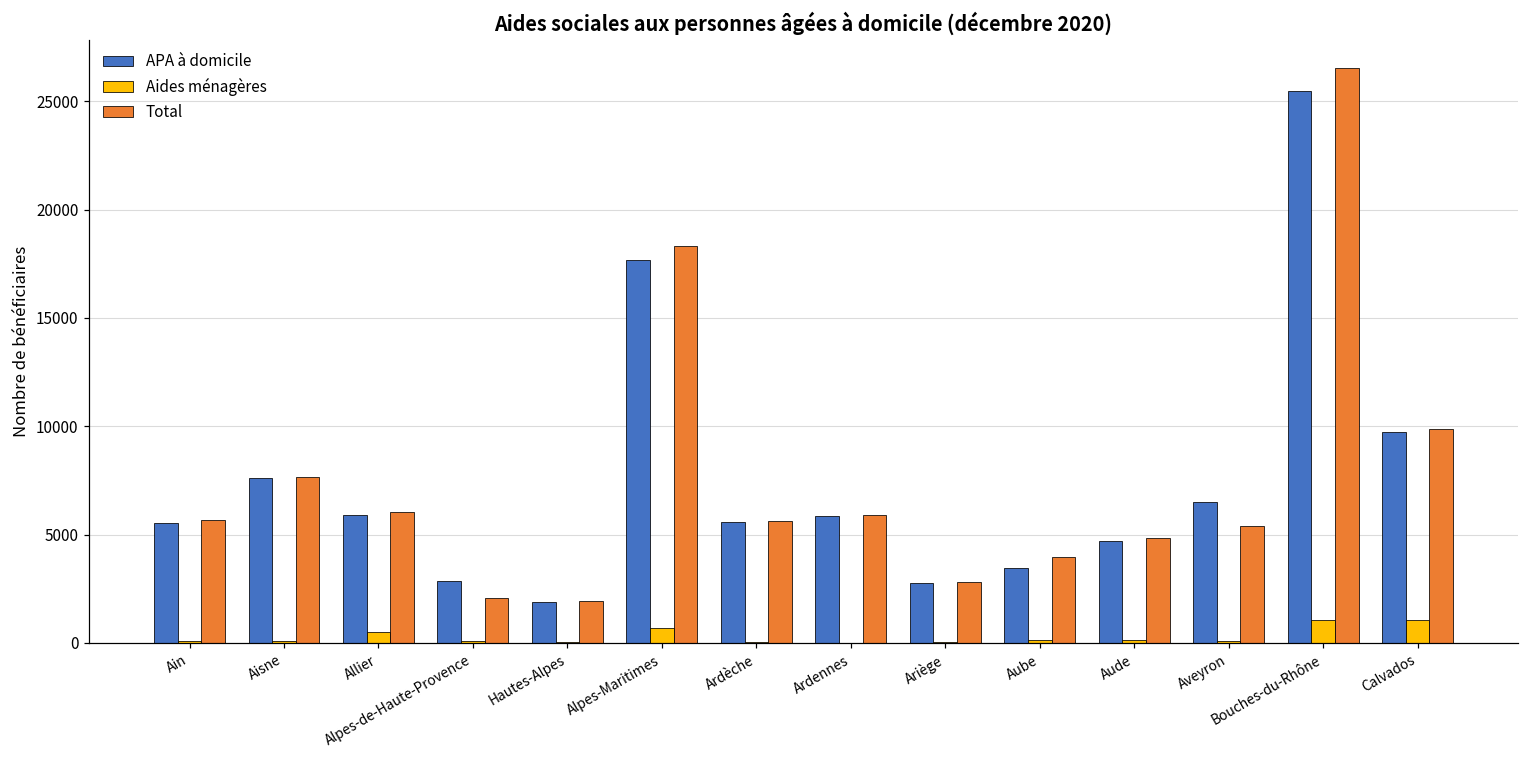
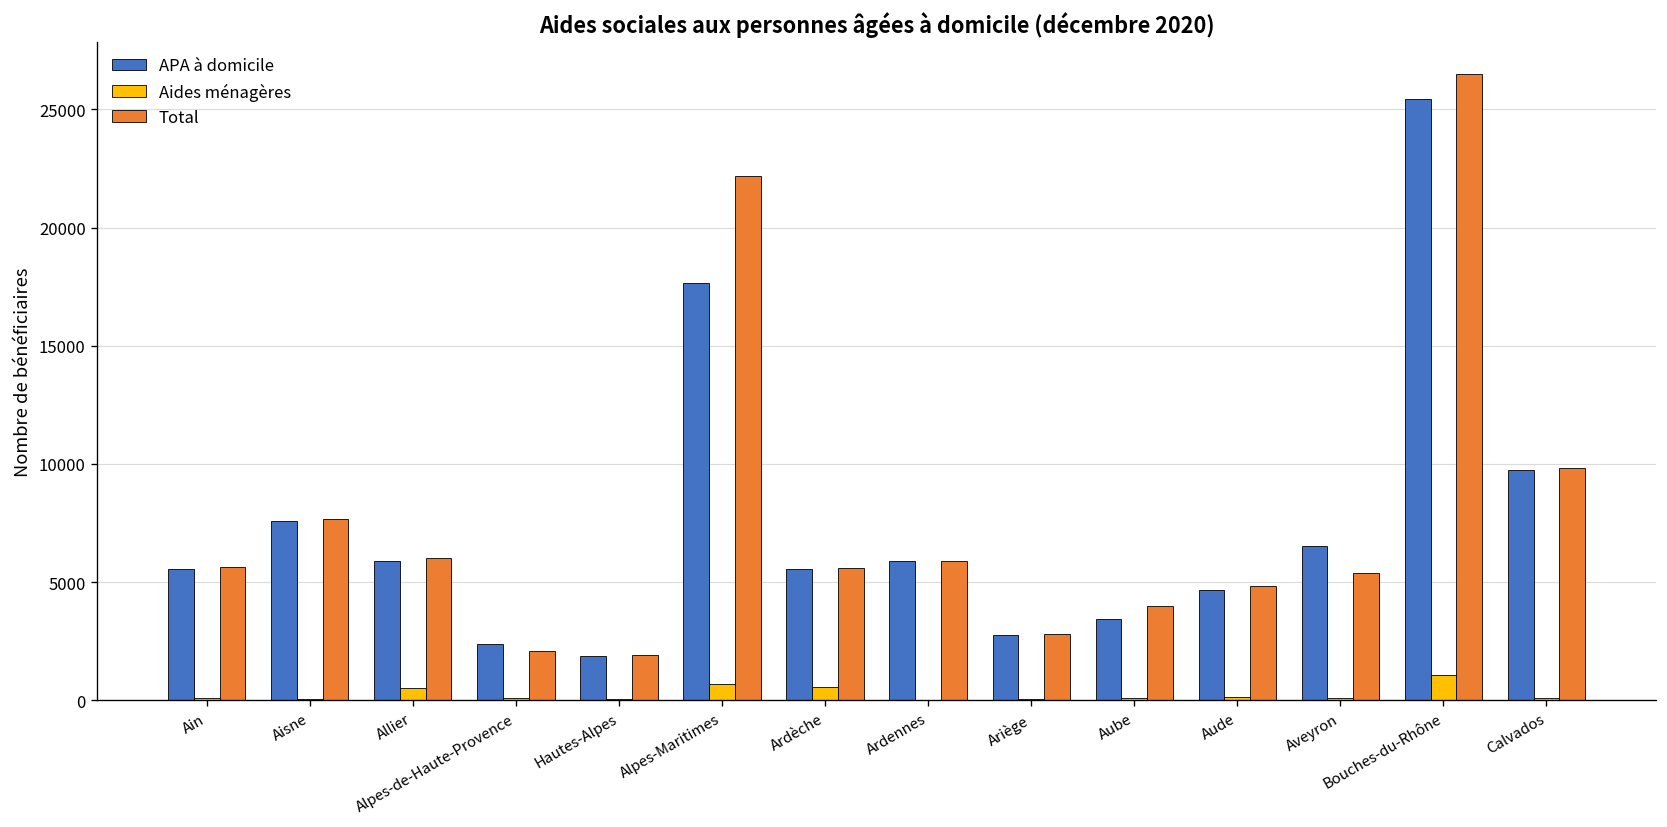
  {
    "APA à domicile": {
      "Ain": 5600,
      "Aisne": 7600,
      "Allier": 5900,
-     "Alpes-de-Haute-Provence": 2900,
+     "Alpes-de-Haute-Provence": 2400,
      "Hautes-Alpes": 1900,
      "Alpes-Maritimes": 17600,
      "Ardèche": 5600,
      "Ardennes": 5900,
      "Ariège": 2700,
      "Aube": 3400,
      "Aude": 4700,
      "Aveyron": 6500,
      "Bouches-du-Rhône": 25400,
      "Calvados": 9800
    },
    "Aides ménagères": {
      "Allier": 500,
      "Alpes-Maritimes": 700,
-     "Ardèche": 100,
+     "Ardèche": 600,
      "Aude": 200,
      "Bouches-du-Rhône": 1100,
-     "Calvados": 1000
+     "Calvados": 100
    },
    "Total": {
      "Ain": 5700,
      "Aisne": 7700,
      "Allier": 6000,
      "Alpes-de-Haute-Provence": 2100,
      "Hautes-Alpes": 1900,
-     "Alpes-Maritimes": 18300,
+     "Alpes-Maritimes": 22200,
      "Ardèche": 5600,
      "Ardennes": 5900,
      "Ariège": 2800,
      "Aube": 4000,
      "Aude": 4800,
      "Aveyron": 5400,
      "Bouches-du-Rhône": 26500,
      "Calvados": 9800
    }
  }
